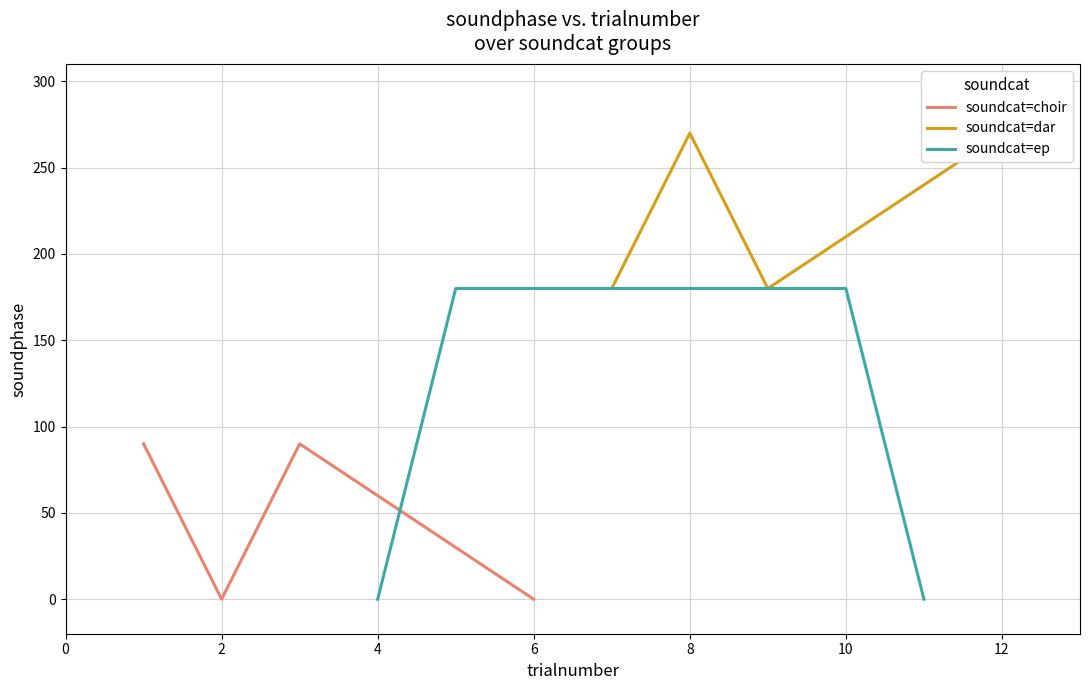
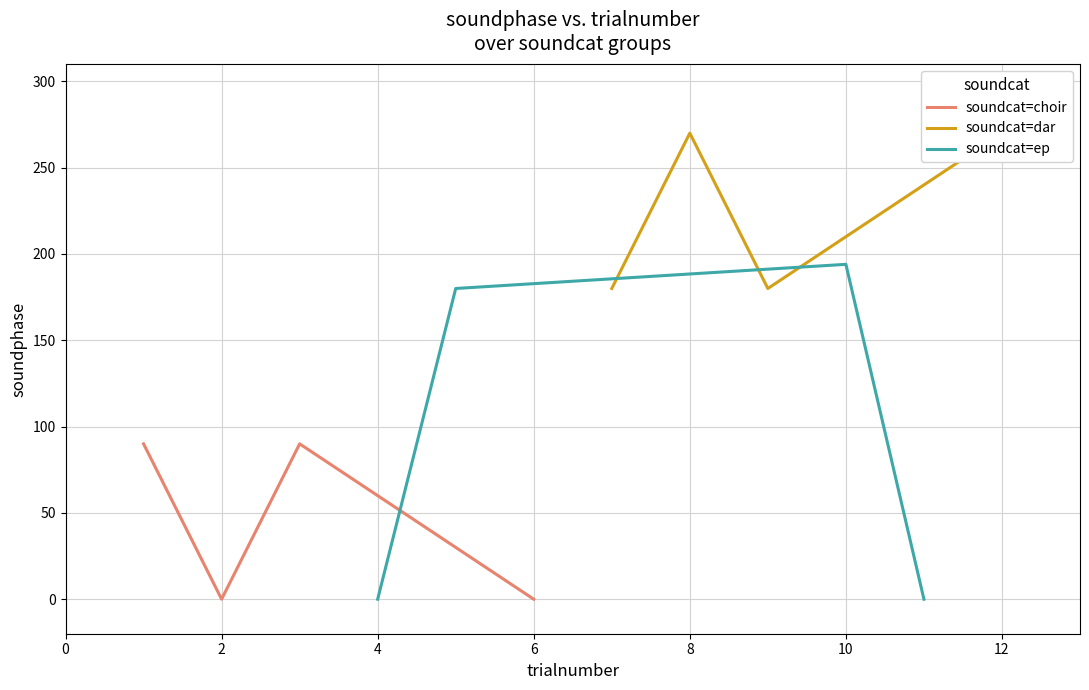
  {
    "soundcat=choir": {
      "2": 0,
      "6": 0
    },
    "soundcat=dar": {
      "8": 270
    },
    "soundcat=ep": {
      "4": 0,
-     "10": 180
+     "10": 194
    }
  }
